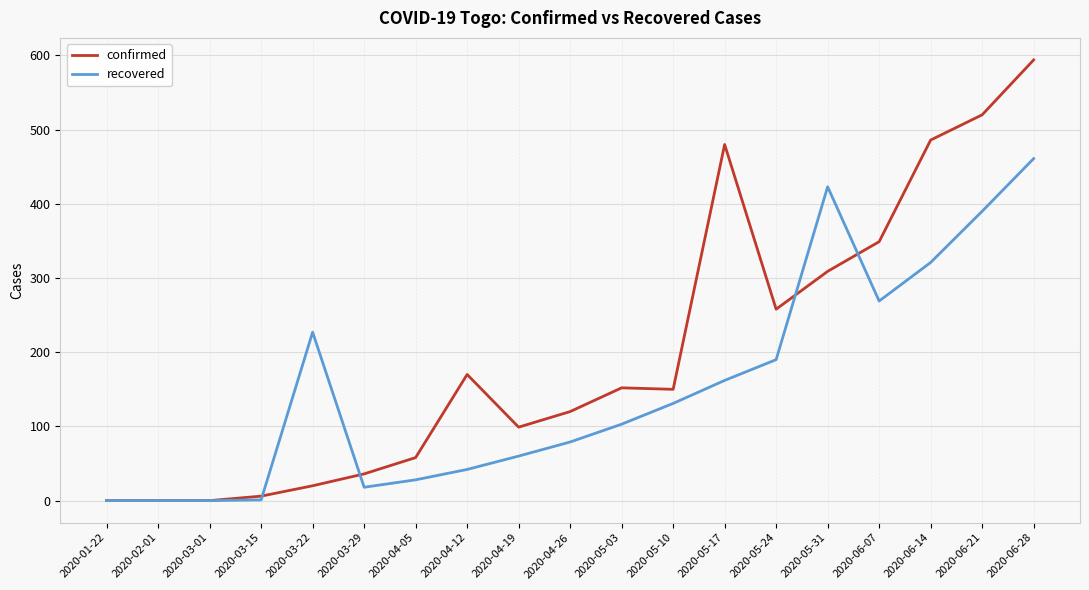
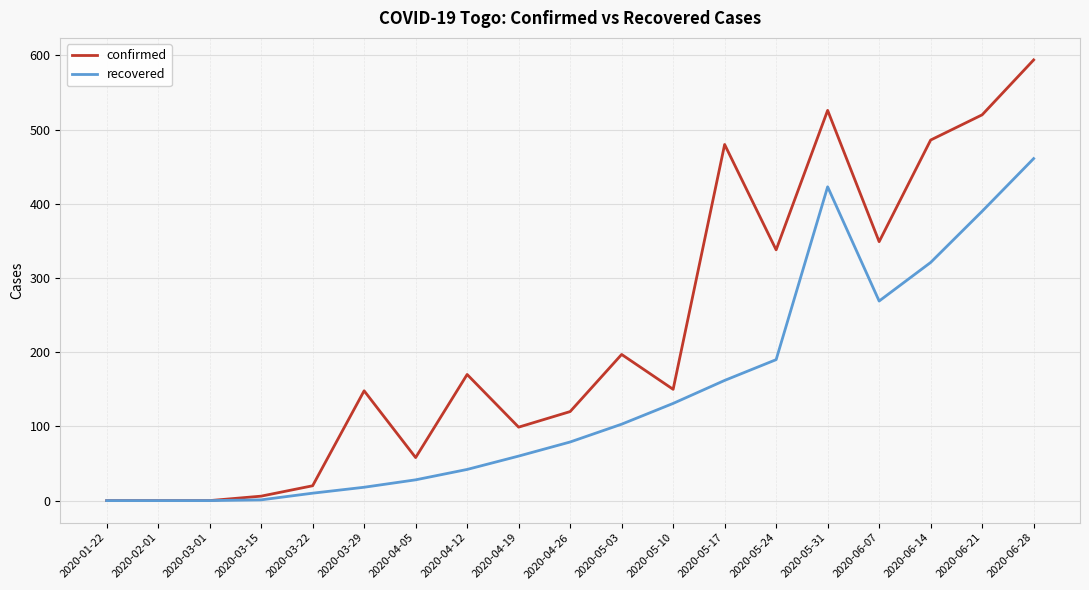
  {
    "confirmed": {
      "2020-03-15": 10,
      "2020-03-22": 20,
-     "2020-03-29": 40,
+     "2020-03-29": 150,
      "2020-04-05": 60,
      "2020-04-12": 170,
      "2020-04-19": 100,
      "2020-04-26": 120,
-     "2020-05-03": 150,
+     "2020-05-03": 200,
      "2020-05-10": 150,
      "2020-05-17": 480,
-     "2020-05-24": 260,
-     "2020-05-31": 310,
+     "2020-05-24": 340,
+     "2020-05-31": 530,
      "2020-06-07": 350,
      "2020-06-14": 490,
      "2020-06-21": 520,
      "2020-06-28": 590
    },
    "recovered": {
      "2020-03-15": 0,
-     "2020-03-22": 230,
+     "2020-03-22": 10,
      "2020-03-29": 20,
      "2020-04-05": 30,
      "2020-04-12": 40,
      "2020-04-19": 60,
      "2020-04-26": 80,
      "2020-05-03": 100,
      "2020-05-10": 130,
      "2020-05-17": 160,
      "2020-05-24": 190,
      "2020-05-31": 420,
      "2020-06-07": 270,
      "2020-06-14": 320,
      "2020-06-21": 390,
      "2020-06-28": 460
    }
  }
